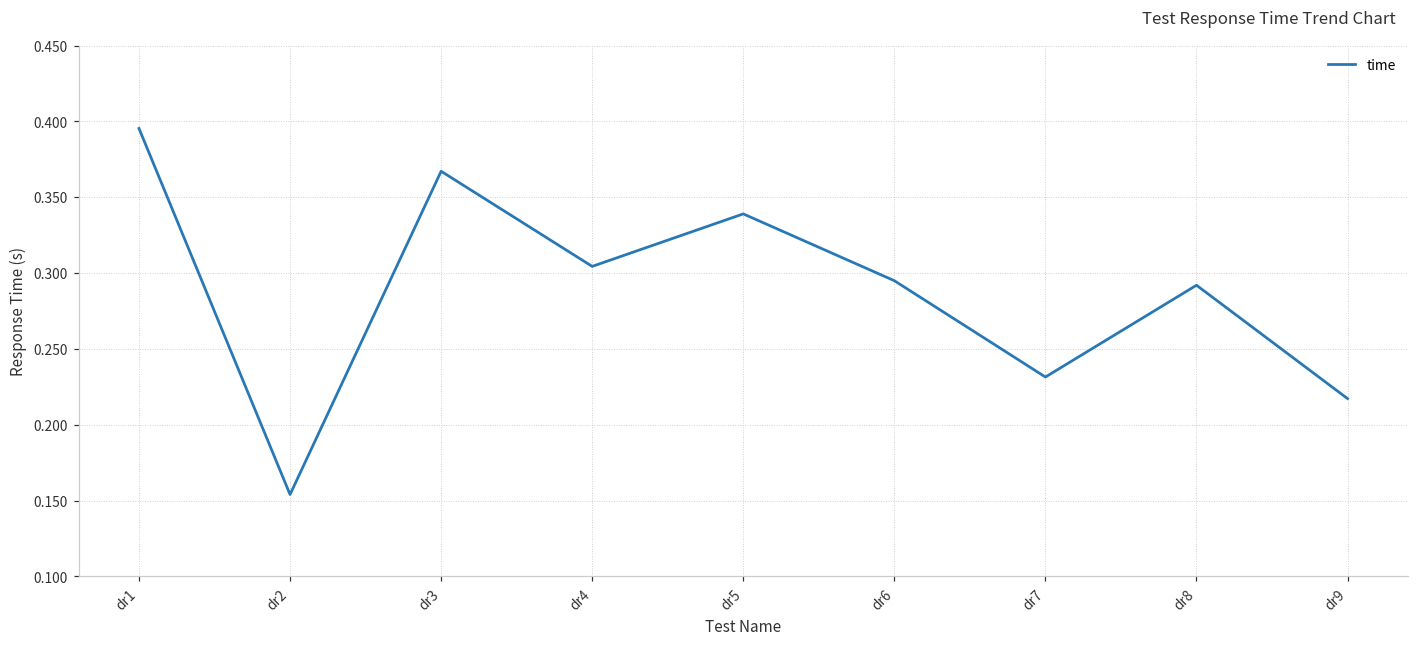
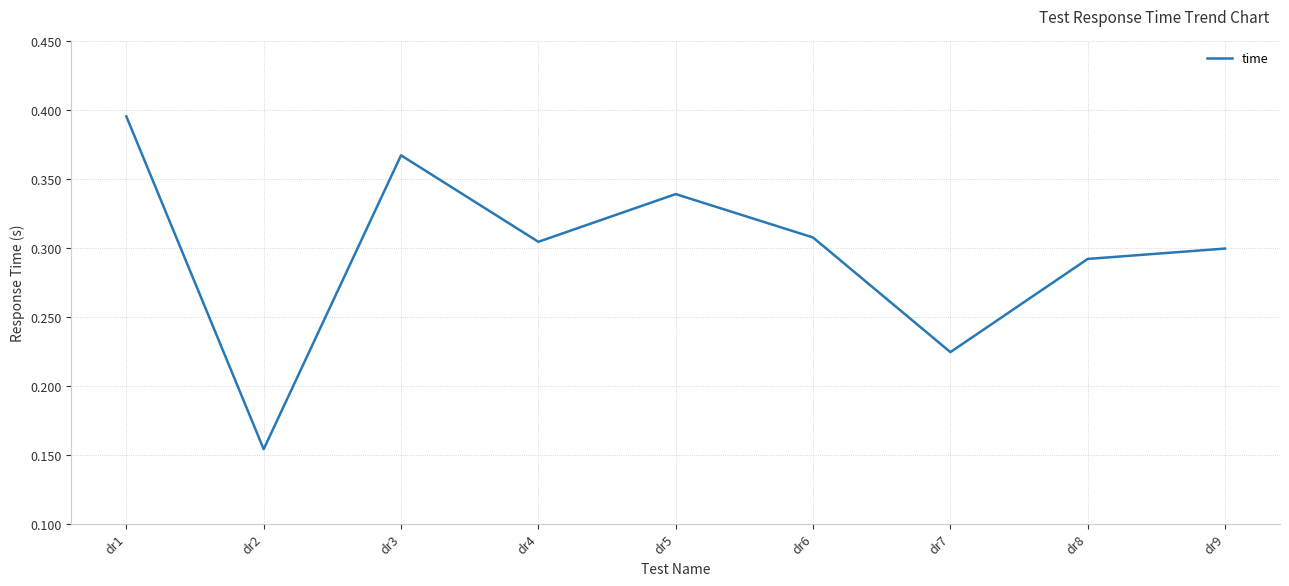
  {
    "dr1": 0.395,
    "dr2": 0.154,
    "dr3": 0.367,
    "dr4": 0.304,
    "dr5": 0.339,
-   "dr6": 0.295,
-   "dr7": 0.231,
+   "dr6": 0.308,
+   "dr7": 0.224,
    "dr8": 0.292,
-   "dr9": 0.217
+   "dr9": 0.299
  }
